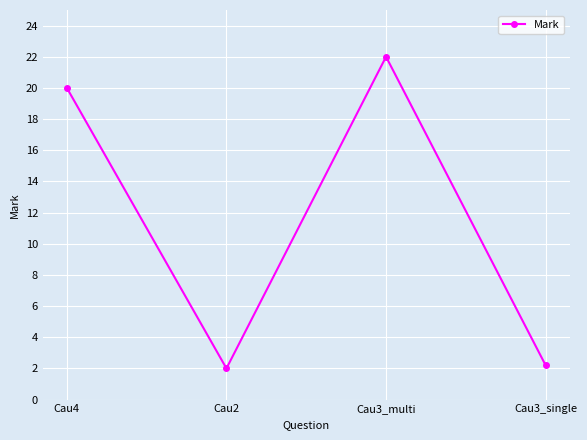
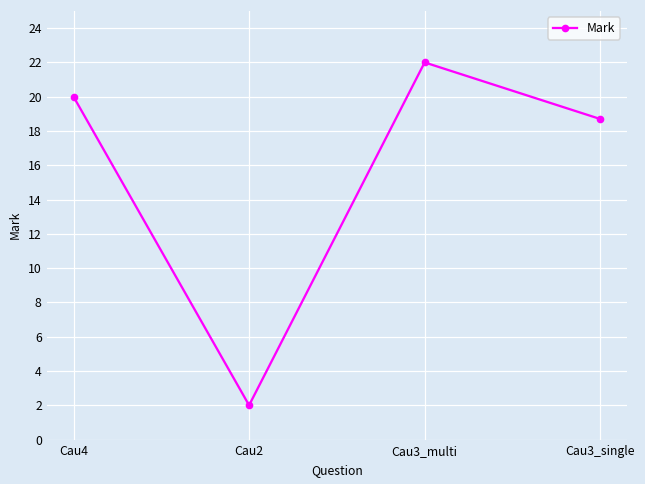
  {
    "Cau4": 20.0,
    "Cau2": 2.0,
    "Cau3_multi": 22.0,
-   "Cau3_single": 2.2
+   "Cau3_single": 18.7
  }
